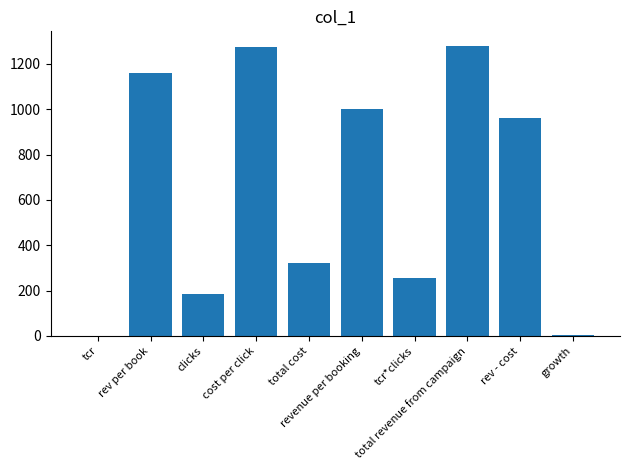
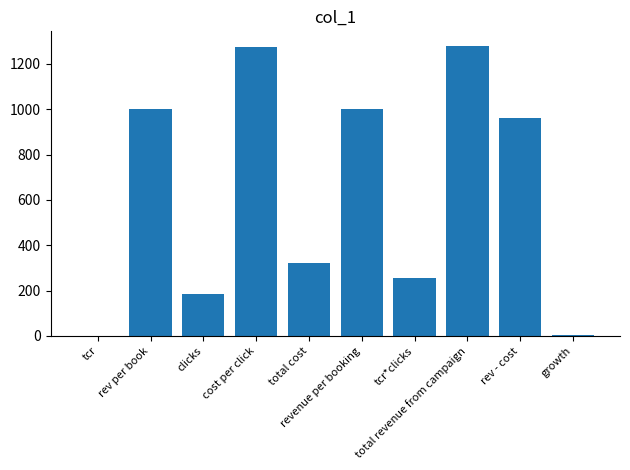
  {
-   "rev per book": 1160,
+   "rev per book": 1000,
    "clicks": 190,
    "cost per click": 1270,
    "total cost": 320,
    "revenue per booking": 1000,
    "tcr*clicks": 260,
    "total revenue from campaign": 1280,
    "rev - cost": 960
  }
